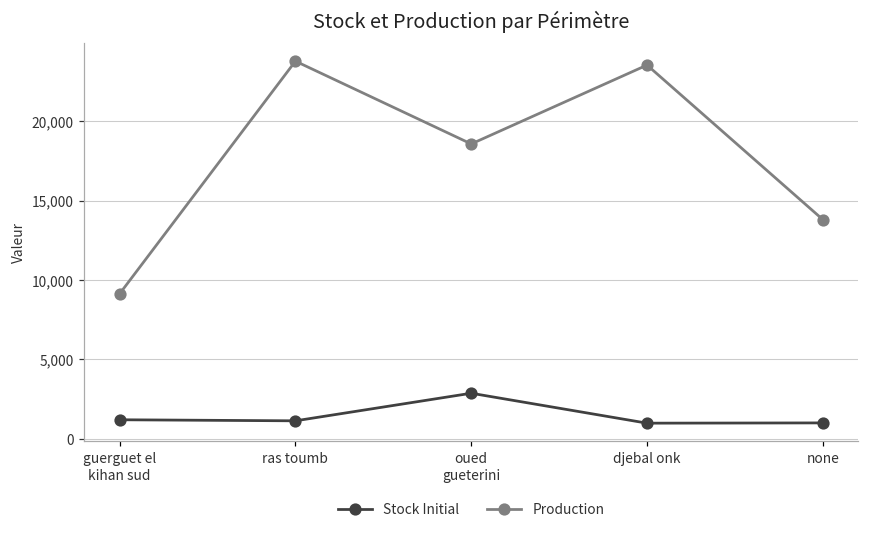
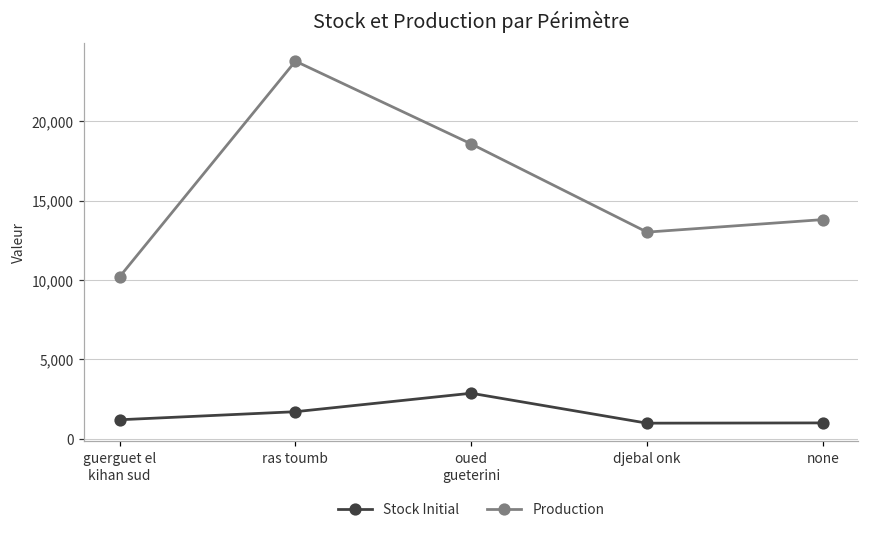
  {
    "Stock Initial": {
      "guerguet el kihan sud": "1,200",
-     "ras toumb": "1,100",
+     "ras toumb": "1,700",
      "oued gueterini": "2,900",
      "djebal onk": "1,000",
      "none": "1,000"
    },
    "Production": {
-     "guerguet el kihan sud": "9,100",
+     "guerguet el kihan sud": "10,200",
      "ras toumb": "23,800",
      "oued gueterini": "18,600",
-     "djebal onk": "23,500",
+     "djebal onk": "13,000",
      "none": "13,800"
    }
  }
